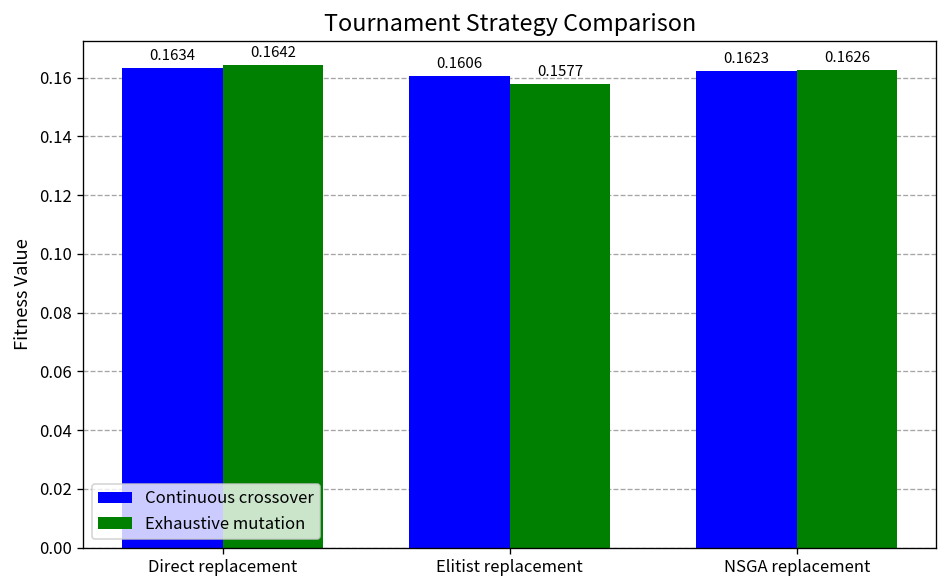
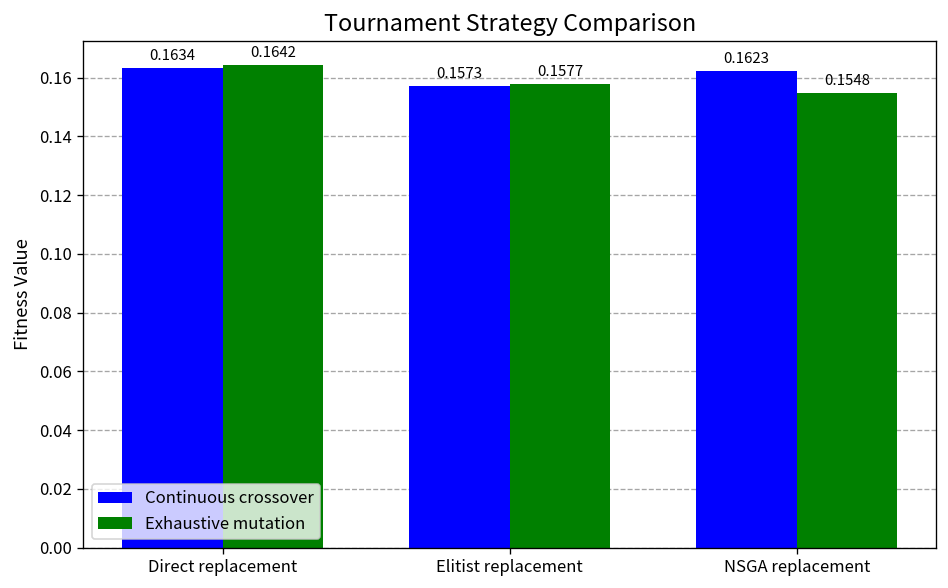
  {
    "Continuous crossover": {
      "Direct replacement": 0.1634,
-     "Elitist replacement": 0.1606,
+     "Elitist replacement": 0.1573,
      "NSGA replacement": 0.1623
    },
    "Exhaustive mutation": {
      "Direct replacement": 0.1642,
      "Elitist replacement": 0.1577,
-     "NSGA replacement": 0.1626
+     "NSGA replacement": 0.1548
    }
  }
